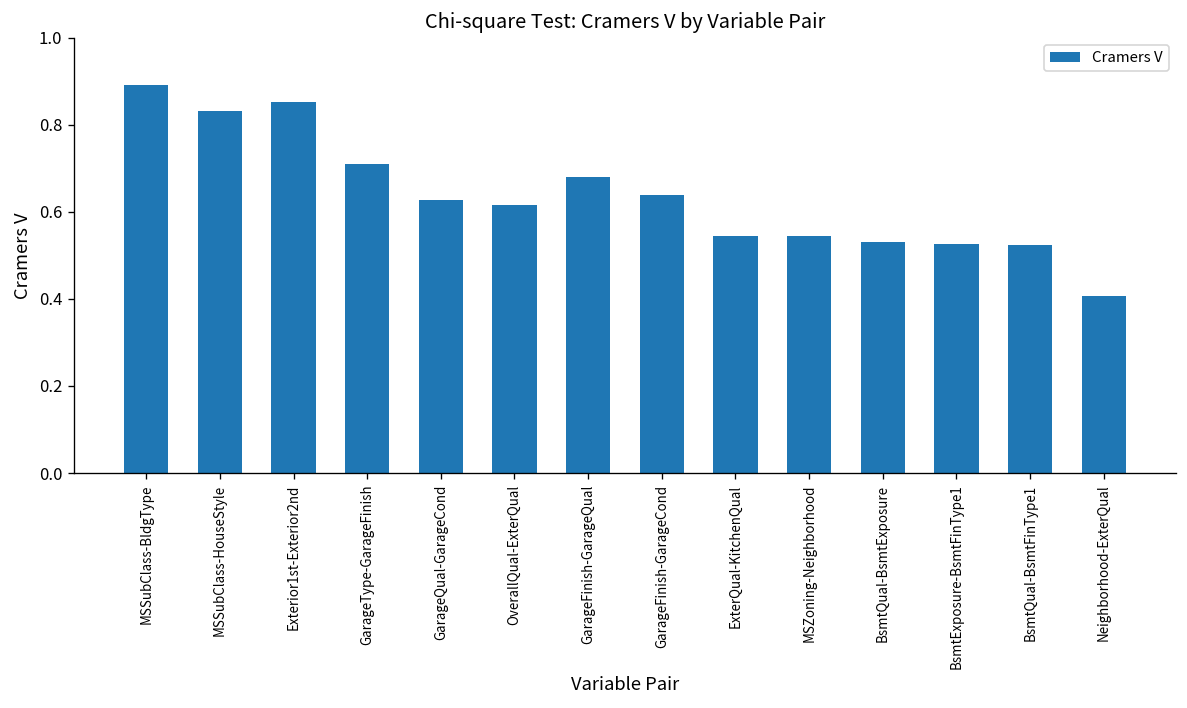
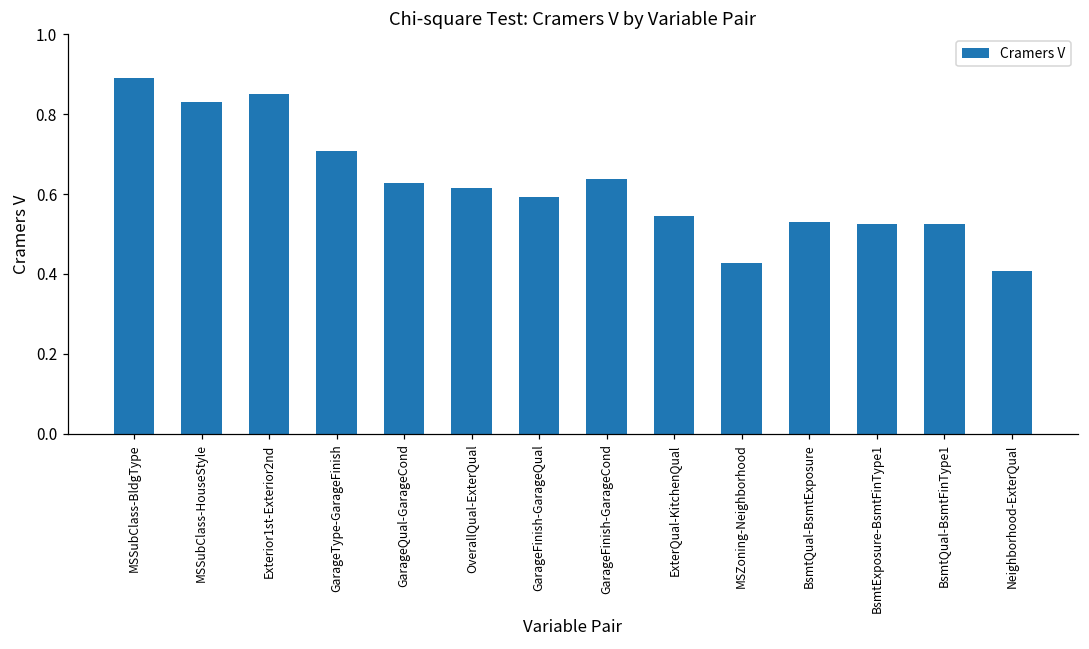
  {
    "MSSubClass-BldgType": 0.89,
    "MSSubClass-HouseStyle": 0.83,
    "Exterior1st-Exterior2nd": 0.85,
    "GarageType-GarageFinish": 0.71,
    "GarageQual-GarageCond": 0.63,
    "OverallQual-ExterQual": 0.62,
-   "GarageFinish-GarageQual": 0.68,
+   "GarageFinish-GarageQual": 0.59,
    "GarageFinish-GarageCond": 0.64,
    "ExterQual-KitchenQual": 0.55,
-   "MSZoning-Neighborhood": 0.54,
+   "MSZoning-Neighborhood": 0.43,
    "BsmtQual-BsmtExposure": 0.53,
    "BsmtExposure-BsmtFinType1": 0.53,
    "BsmtQual-BsmtFinType1": 0.52,
    "Neighborhood-ExterQual": 0.41
  }
